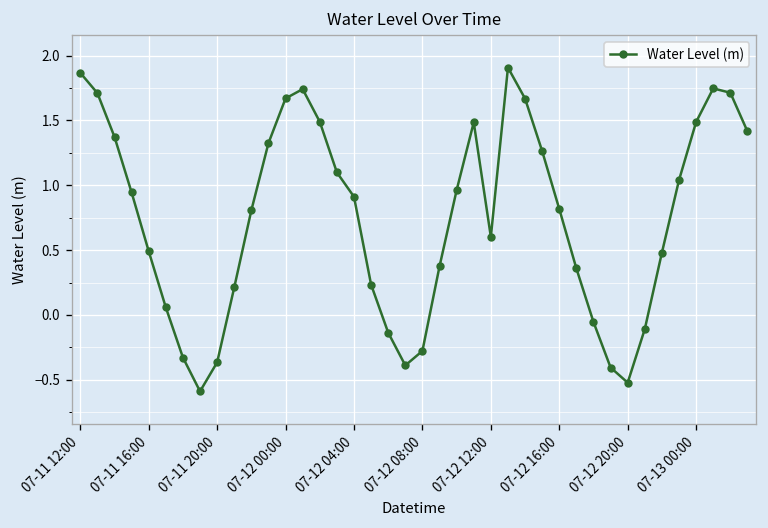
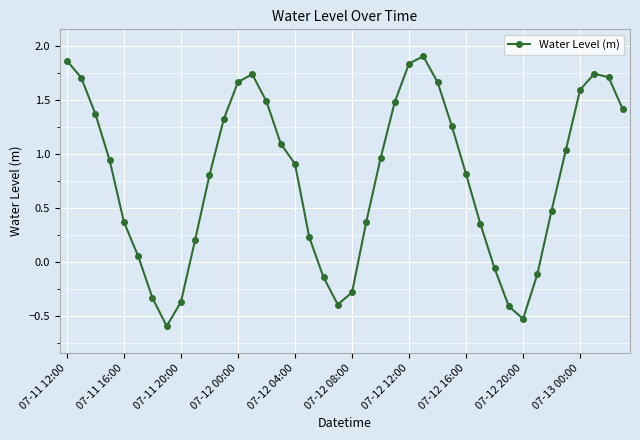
  {
    "07-11 12:00": 1.87,
-   "07-11 16:00": 0.49,
+   "07-11 16:00": 0.37,
    "07-11 20:00": -0.37,
    "07-12 00:00": 1.67,
    "07-12 04:00": 0.91,
    "07-12 08:00": -0.28,
-   "07-12 12:00": 0.60,
+   "07-12 12:00": 1.84,
    "07-12 16:00": 0.82,
    "07-12 20:00": -0.52,
-   "07-13 00:00": 1.49
+   "07-13 00:00": 1.60
  }
